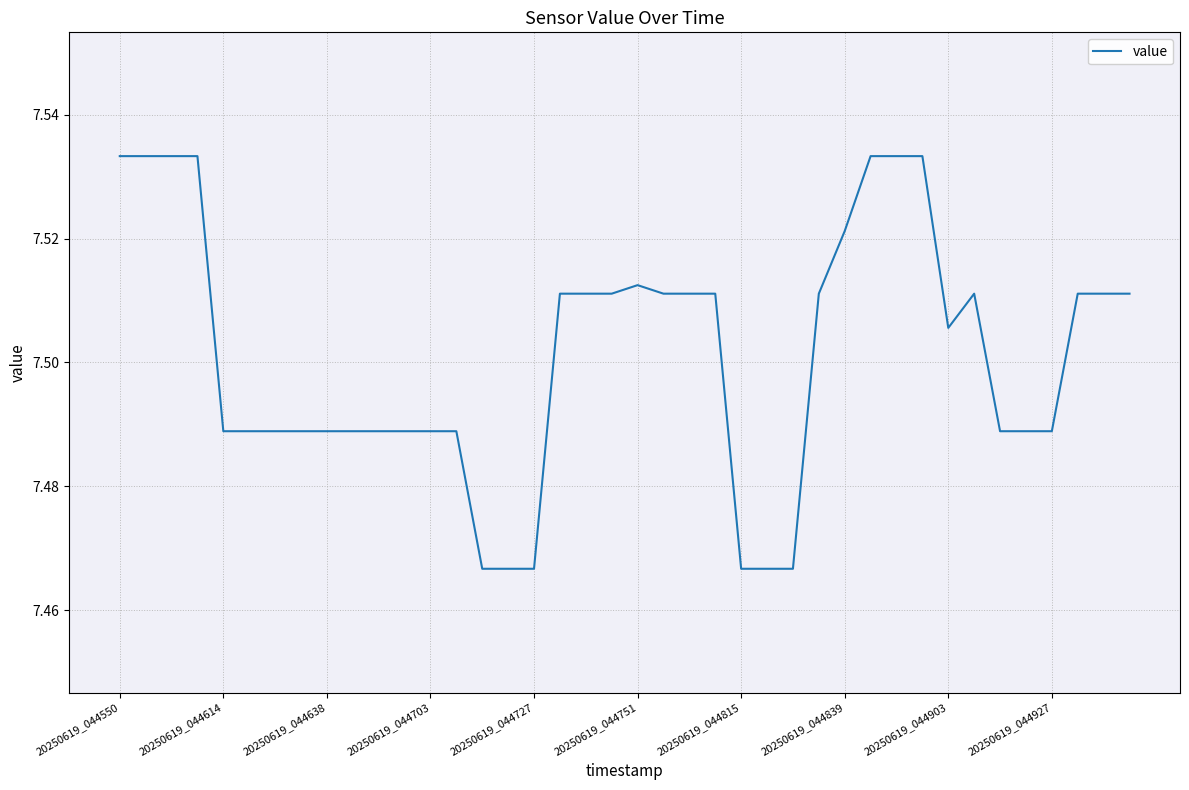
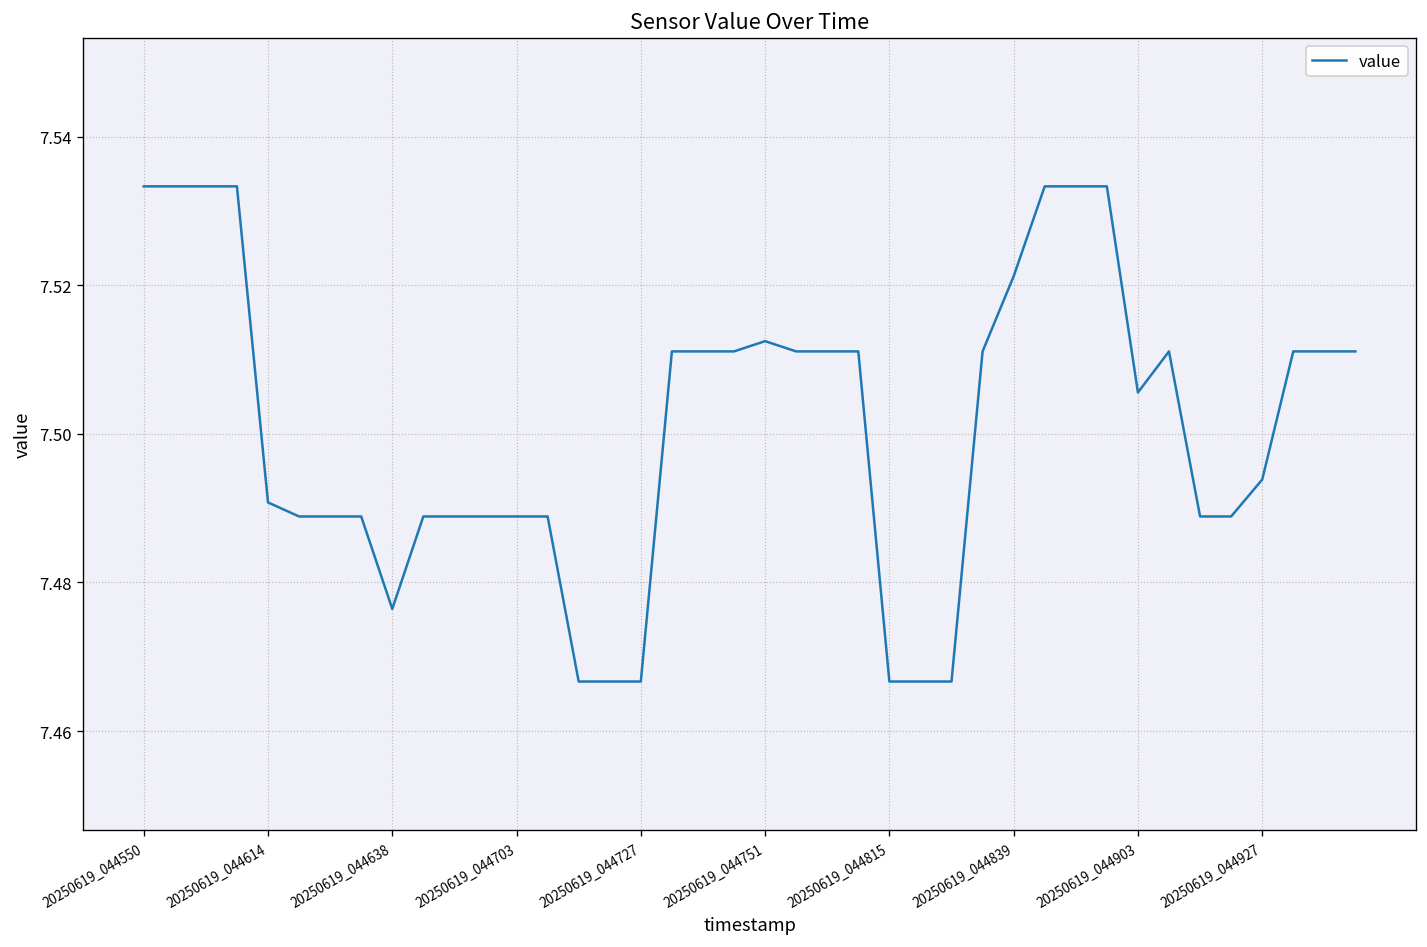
  {
    "20250619_044550": 7.533,
-   "20250619_044614": 7.489,
-   "20250619_044638": 7.489,
+   "20250619_044614": 7.491,
+   "20250619_044638": 7.476,
    "20250619_044703": 7.489,
    "20250619_044727": 7.467,
    "20250619_044751": 7.512,
    "20250619_044815": 7.467,
    "20250619_044839": 7.521,
    "20250619_044903": 7.506,
-   "20250619_044927": 7.489
+   "20250619_044927": 7.494
  }
